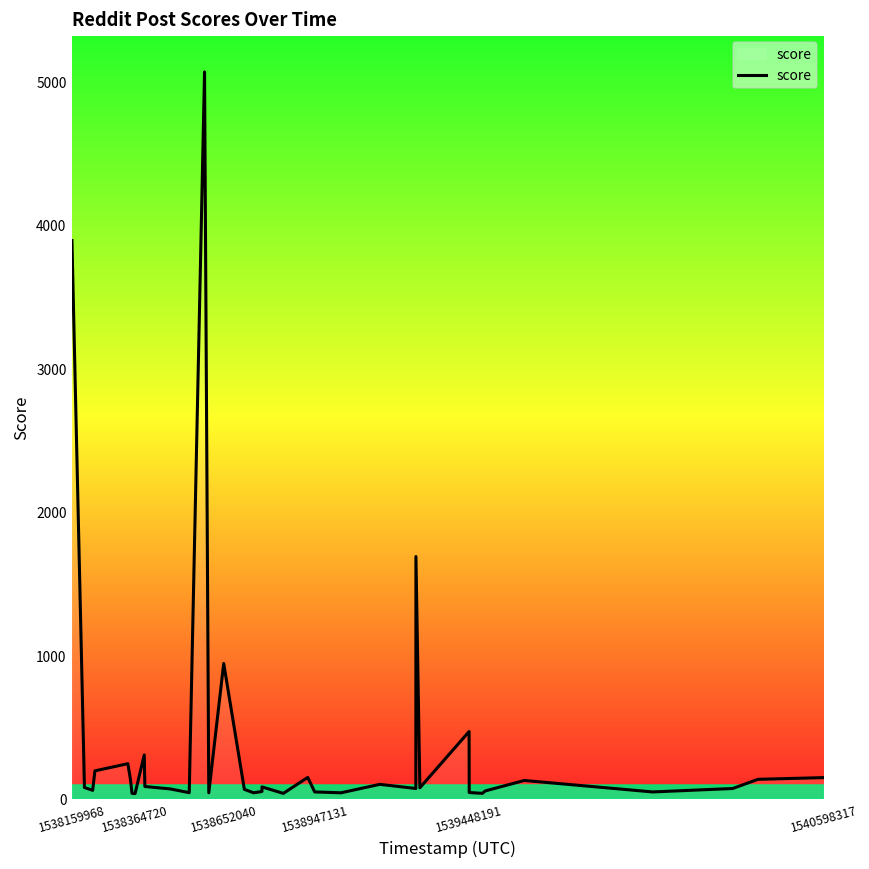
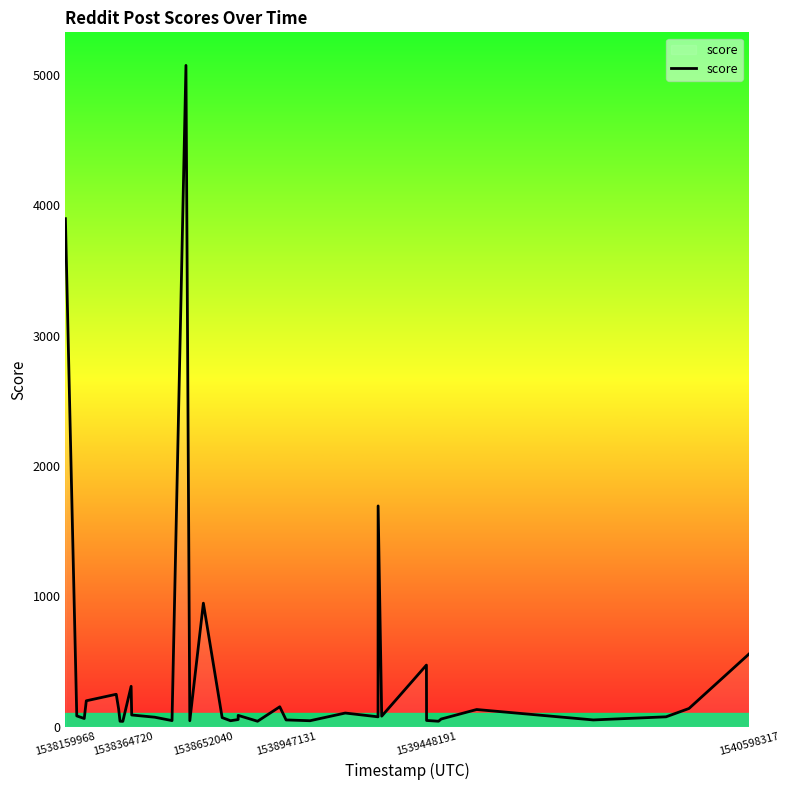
  {
    "1538159968": 3900,
    "1538652040": 950,
-   "1540598317": 150
+   "1540598317": 560
  }
